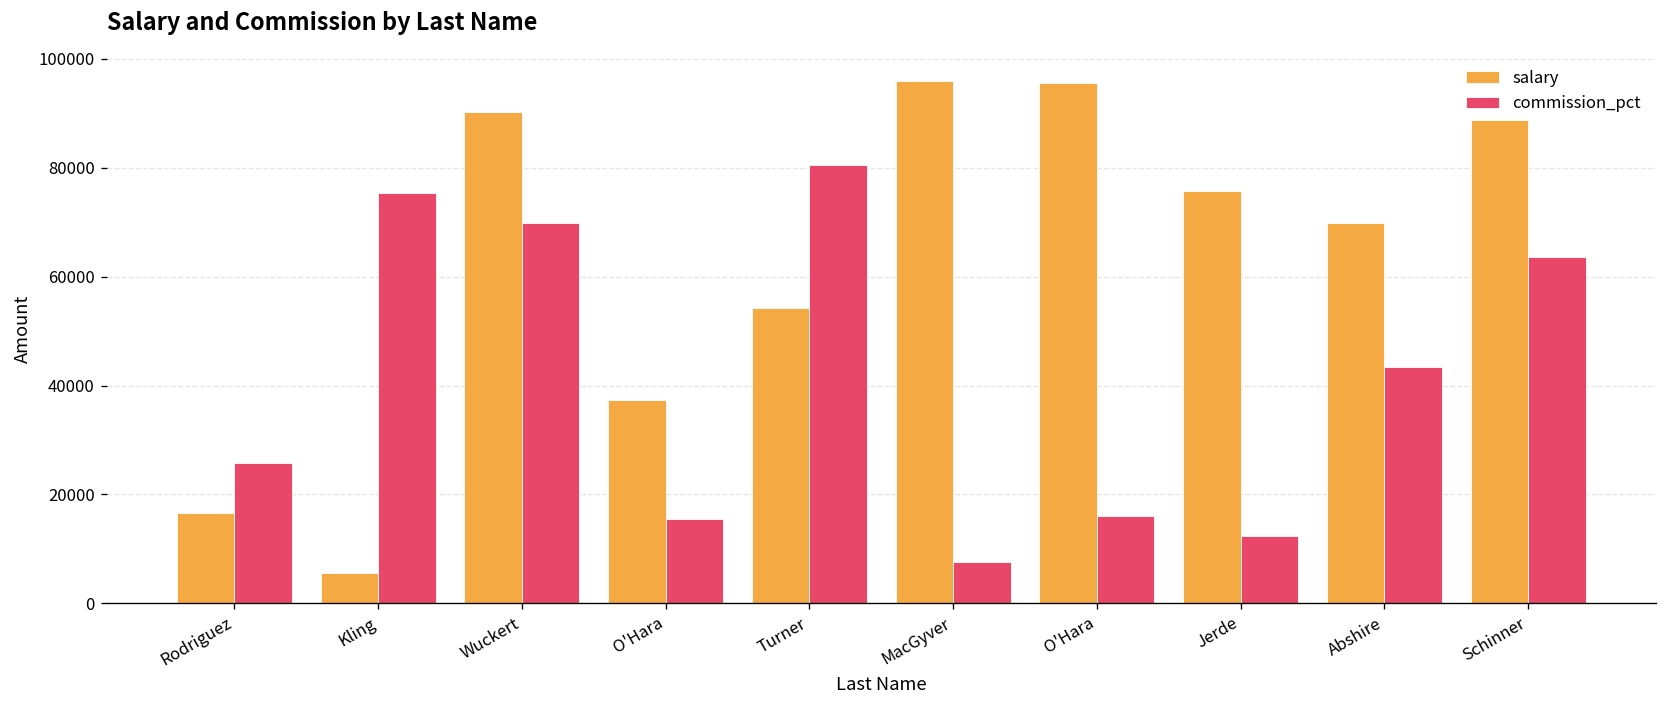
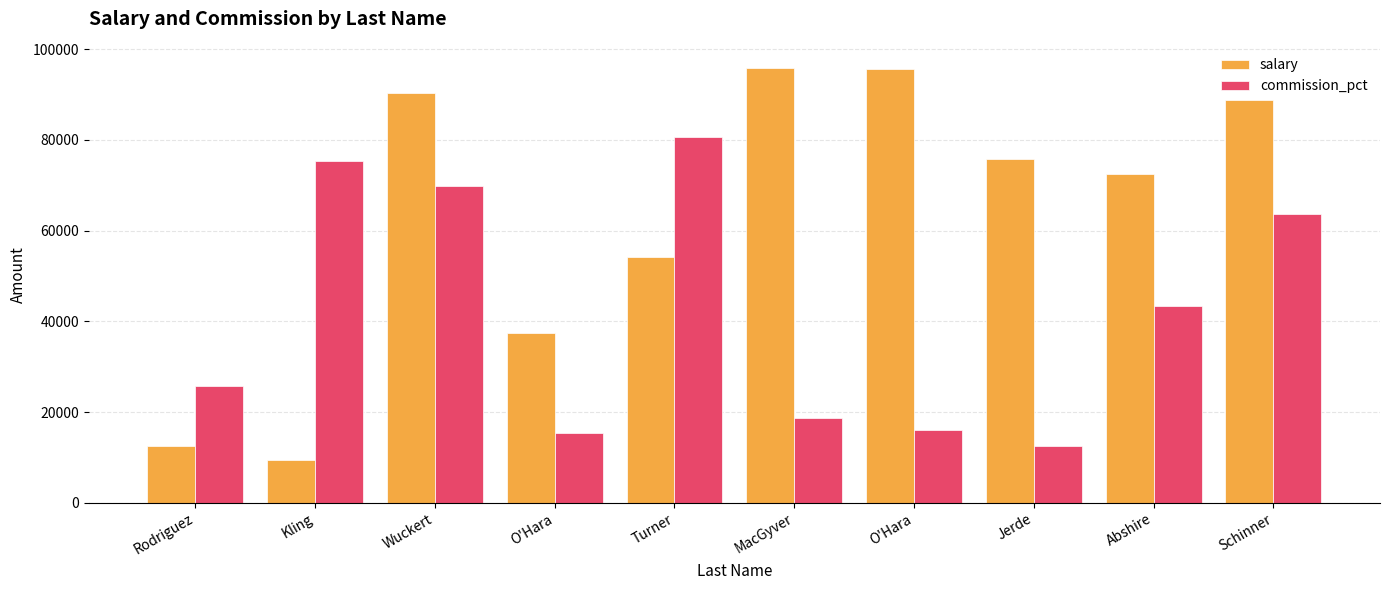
  {
    "salary": {
-     "Rodriguez": 17000,
-     "Kling": 6000,
+     "Rodriguez": 13000,
+     "Kling": 9000,
      "Wuckert": 90000,
      "Turner": 54000,
      "MacGyver": 96000,
      "Jerde": 76000,
-     "Abshire": 70000,
+     "Abshire": 73000,
      "Schinner": 89000
    },
    "commission_pct": {
      "Rodriguez": 26000,
      "Kling": 75000,
      "Wuckert": 70000,
      "Turner": 81000,
-     "MacGyver": 8000,
+     "MacGyver": 19000,
      "Jerde": 12000,
      "Abshire": 43000,
      "Schinner": 64000
    }
  }
